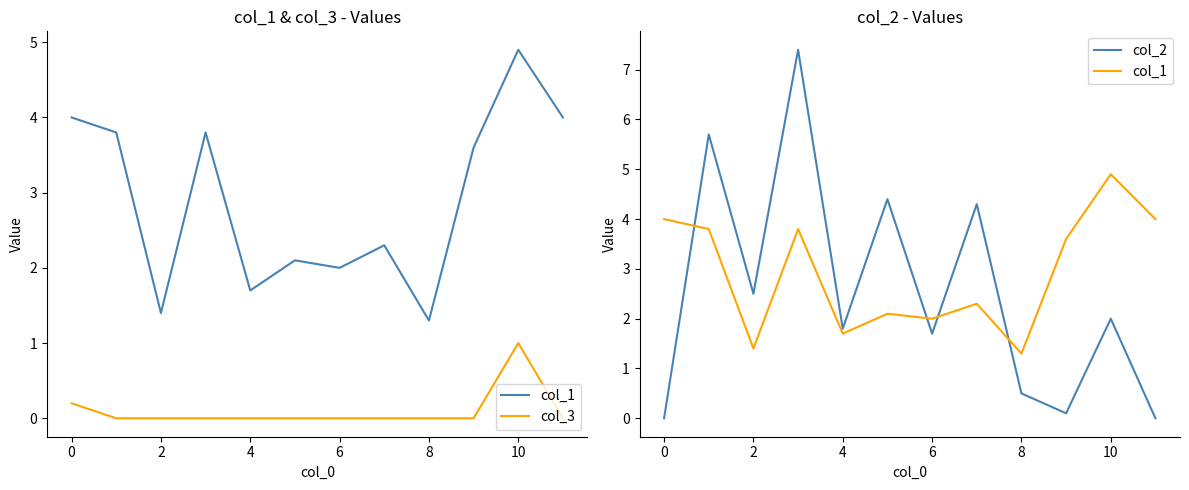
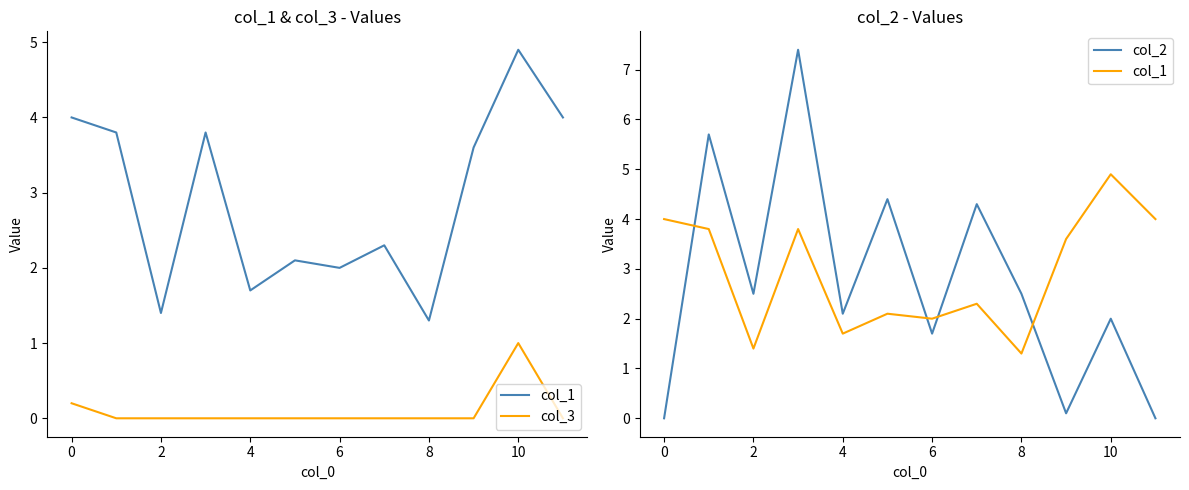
  {
    "col_1 & col_3 - Values": {
      "col_3": {
        "0": 0.2,
        "2": 0.0,
        "4": 0.0,
        "6": 0.0,
        "8": 0.0,
        "10": 1.0
      }
    },
    "col_2 - Values": {
      "col_2": {
        "0": 0.0,
        "2": 2.5,
-       "4": 1.8,
+       "4": 2.1,
        "6": 1.7,
-       "8": 0.5,
+       "8": 2.5,
        "10": 2.0
      },
      "col_1": {
        "0": 4.0,
        "2": 1.4,
        "4": 1.7,
        "6": 2.0,
        "8": 1.3,
        "10": 4.9
      }
    }
  }
